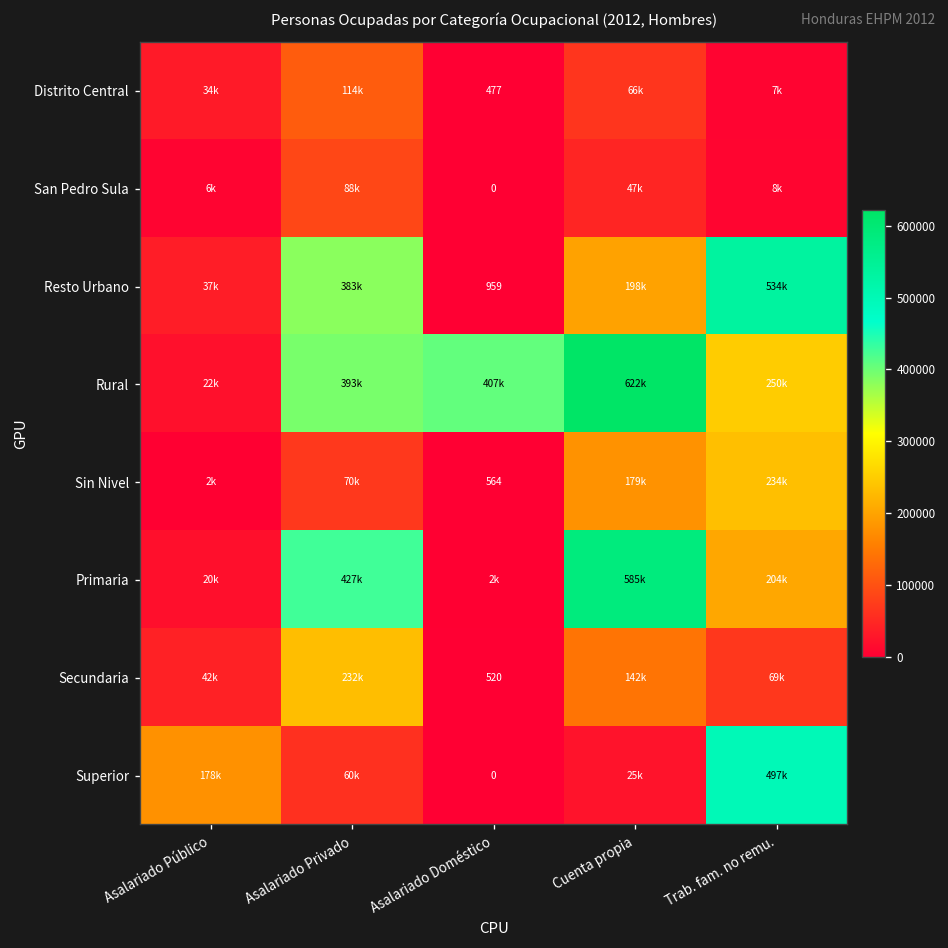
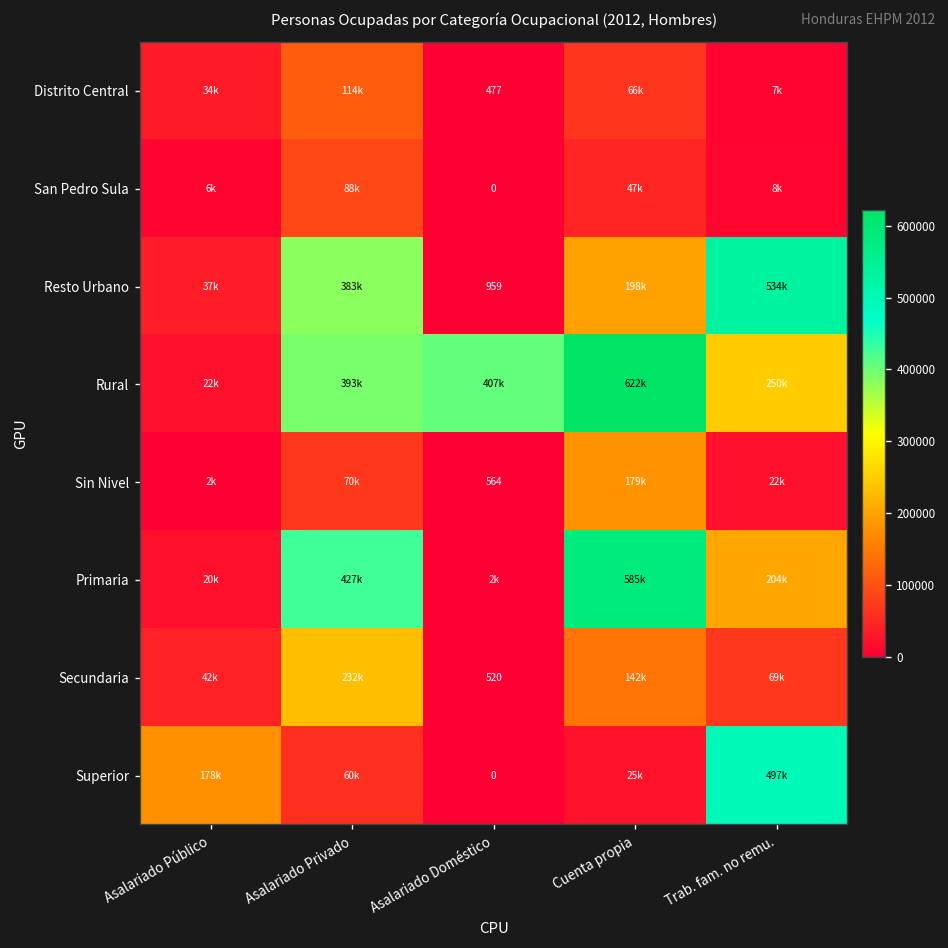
  {
    "Distrito Central": {
      "Asalariado Público": "34k",
      "Asalariado Privado": "114k",
      "Asalariado Doméstico": "477",
      "Cuenta propia": "66k",
      "Trab. fam. no remu.": "7k"
    },
    "San Pedro Sula": {
      "Asalariado Público": "6k",
      "Asalariado Privado": "88k",
      "Asalariado Doméstico": "0",
      "Cuenta propia": "47k",
      "Trab. fam. no remu.": "8k"
    },
    "Resto Urbano": {
      "Asalariado Público": "37k",
      "Asalariado Privado": "383k",
      "Asalariado Doméstico": "959",
      "Cuenta propia": "198k",
      "Trab. fam. no remu.": "534k"
    },
    "Rural": {
      "Asalariado Público": "22k",
      "Asalariado Privado": "393k",
      "Asalariado Doméstico": "407k",
      "Cuenta propia": "622k",
      "Trab. fam. no remu.": "250k"
    },
    "Sin Nivel": {
      "Asalariado Público": "2k",
      "Asalariado Privado": "70k",
      "Asalariado Doméstico": "564",
      "Cuenta propia": "179k",
-     "Trab. fam. no remu.": "234k"
+     "Trab. fam. no remu.": "22k"
    },
    "Primaria": {
      "Asalariado Público": "20k",
      "Asalariado Privado": "427k",
      "Asalariado Doméstico": "2k",
      "Cuenta propia": "585k",
      "Trab. fam. no remu.": "204k"
    },
    "Secundaria": {
      "Asalariado Público": "42k",
      "Asalariado Privado": "232k",
      "Asalariado Doméstico": "520",
      "Cuenta propia": "142k",
      "Trab. fam. no remu.": "69k"
    },
    "Superior": {
      "Asalariado Público": "178k",
      "Asalariado Privado": "60k",
      "Asalariado Doméstico": "0",
      "Cuenta propia": "25k",
      "Trab. fam. no remu.": "497k"
    }
  }
